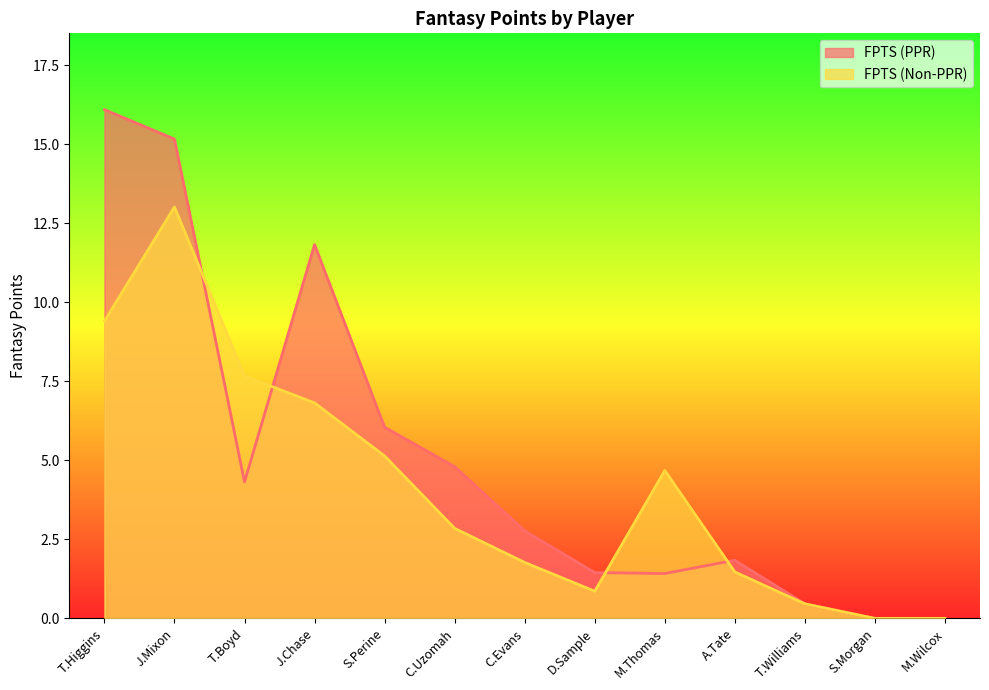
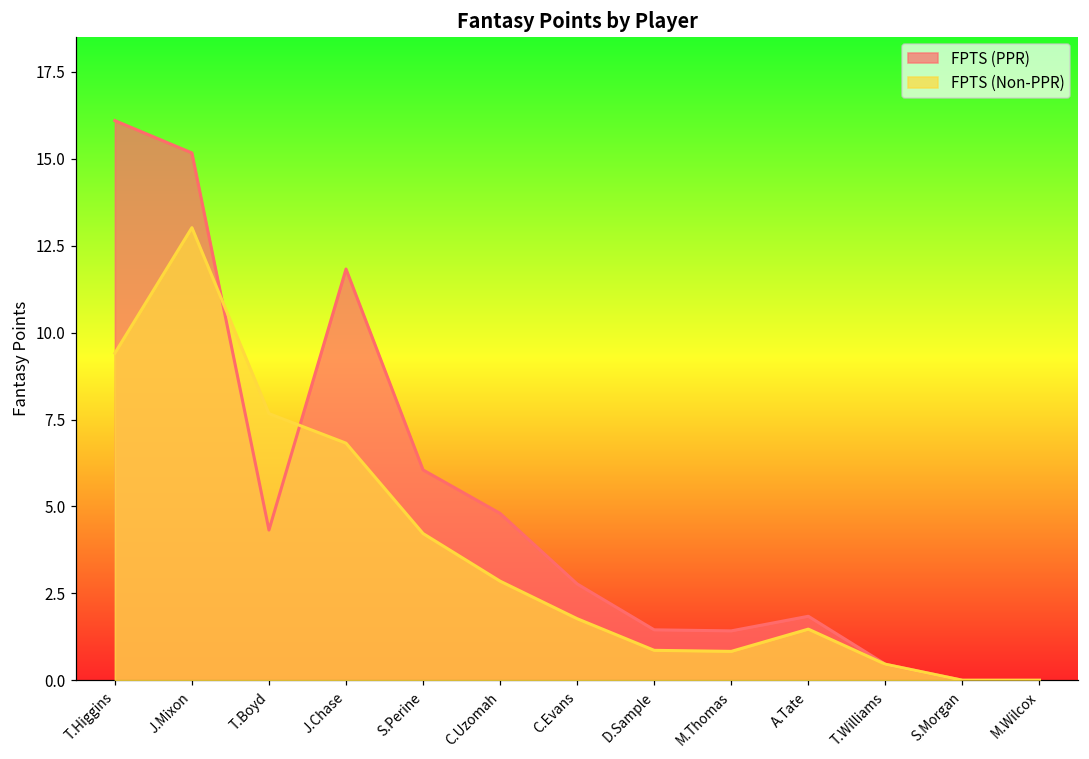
  {
    "FPTS (PPR)": {
      "T.Higgins": 16.1,
      "J.Mixon": 15.2,
      "T.Boyd": 4.3,
      "J.Chase": 11.8,
      "S.Perine": 6.1,
      "C.Uzomah": 4.8,
      "C.Evans": 2.8,
      "D.Sample": 1.5,
      "M.Thomas": 1.4,
      "A.Tate": 1.8
    },
    "FPTS (Non-PPR)": {
      "T.Higgins": 9.4,
      "J.Mixon": 13.0,
      "T.Boyd": 7.7,
      "J.Chase": 6.8,
-     "S.Perine": 5.1,
+     "S.Perine": 4.2,
      "C.Uzomah": 2.9,
      "C.Evans": 1.8,
      "D.Sample": 0.9,
-     "M.Thomas": 4.7,
+     "M.Thomas": 0.8,
      "A.Tate": 1.5
    }
  }
